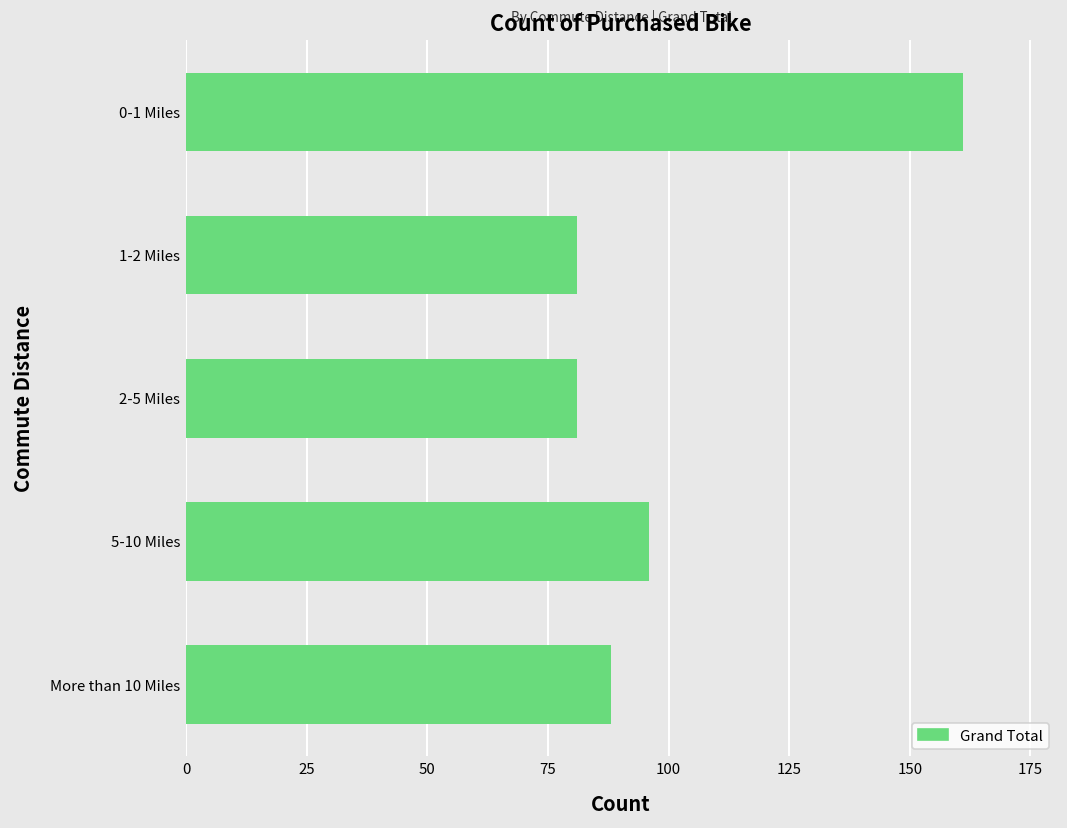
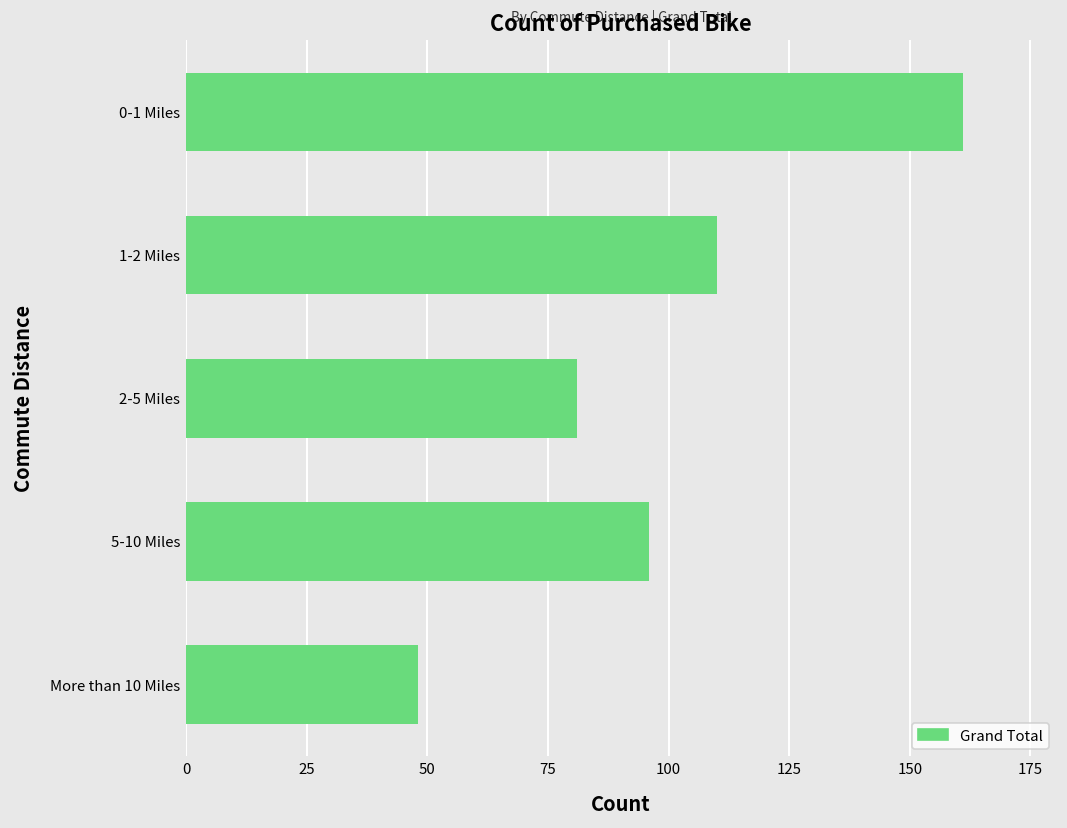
  {
    "0-1 Miles": 161,
-   "1-2 Miles": 81,
+   "1-2 Miles": 110,
    "2-5 Miles": 81,
    "5-10 Miles": 96,
-   "More than 10 Miles": 88
+   "More than 10 Miles": 48
  }
